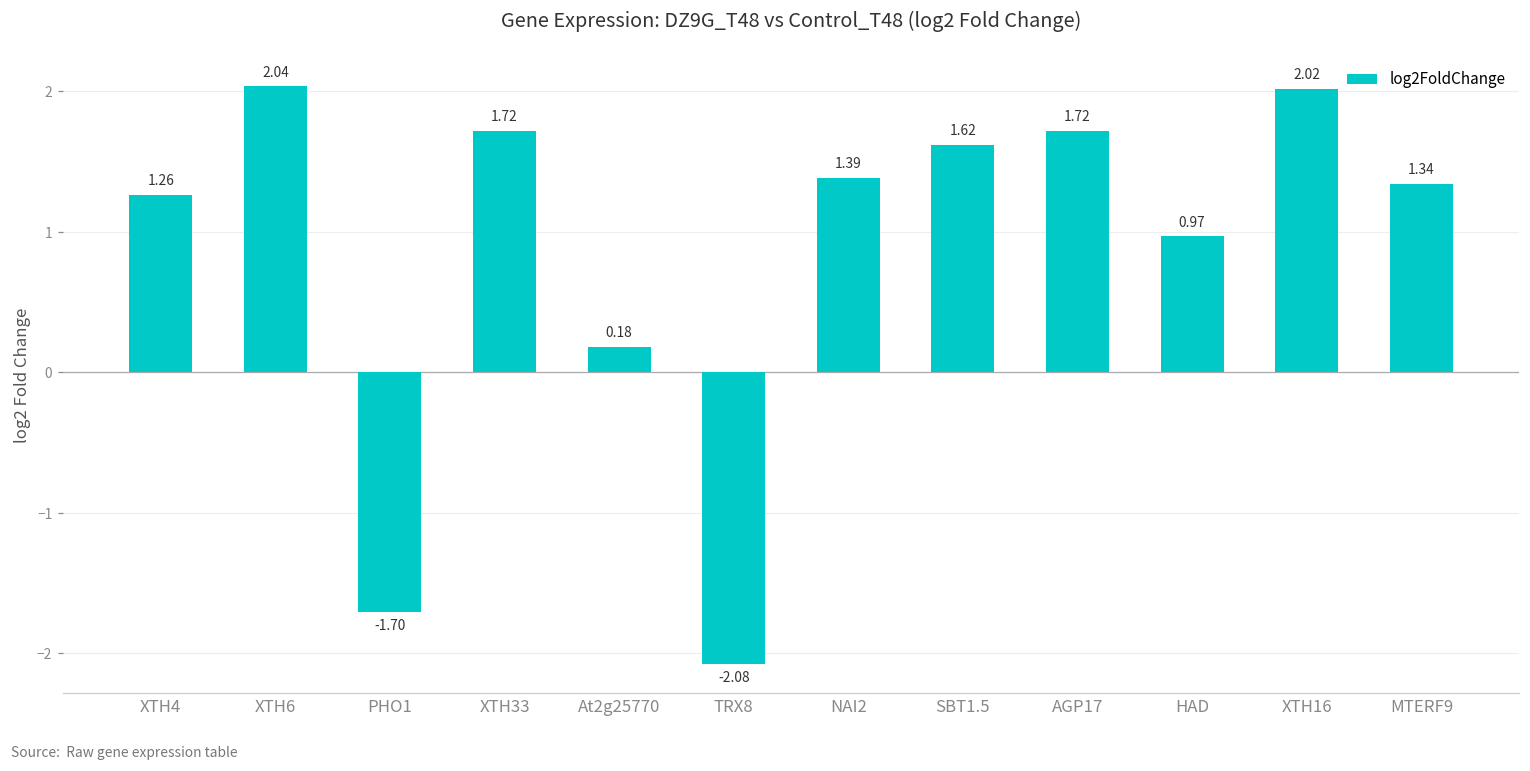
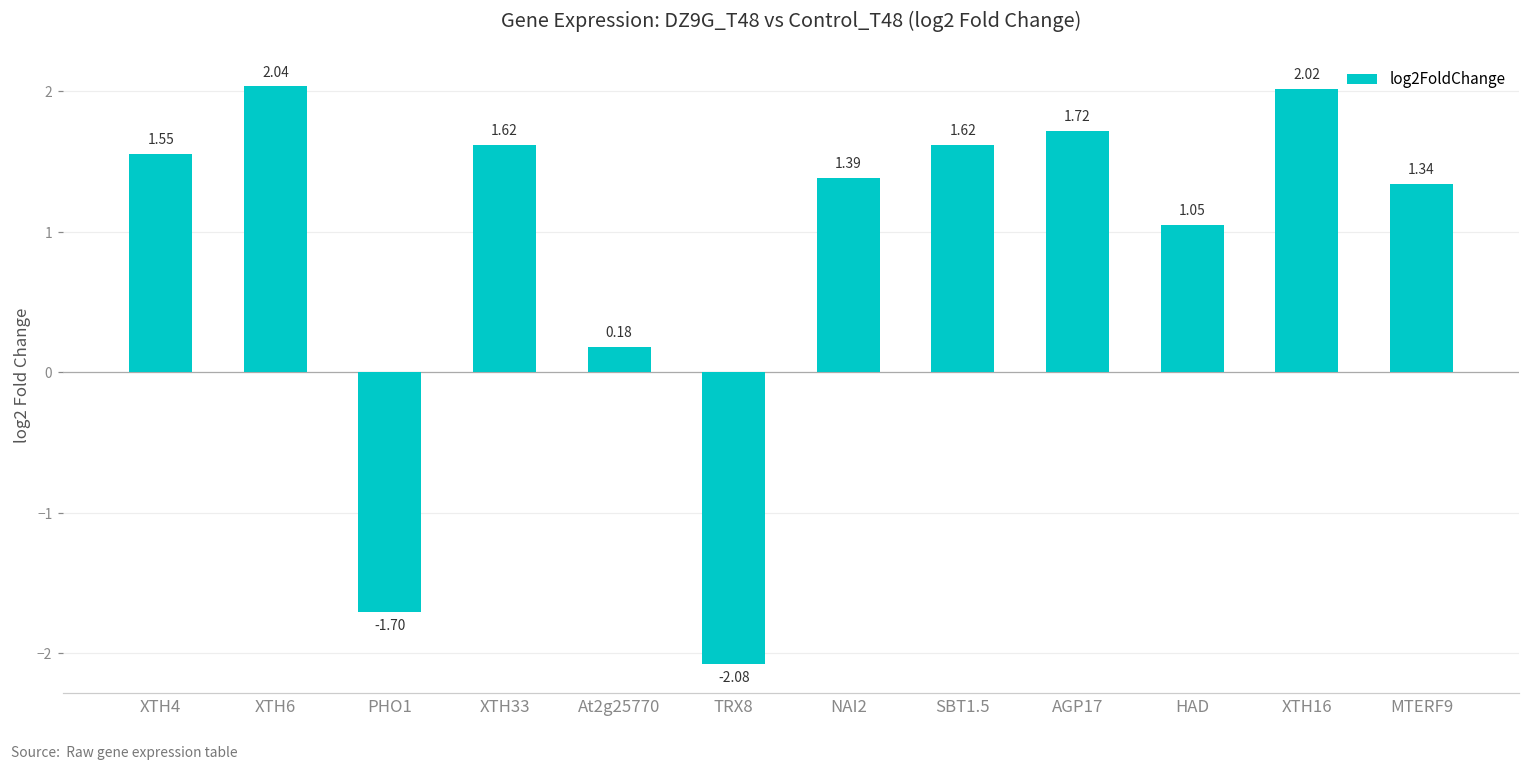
  {
-   "XTH4": 1.26,
+   "XTH4": 1.55,
    "XTH6": 2.04,
    "PHO1": -1.70,
-   "XTH33": 1.72,
+   "XTH33": 1.62,
    "At2g25770": 0.18,
    "TRX8": -2.08,
    "NAI2": 1.39,
    "SBT1.5": 1.62,
    "AGP17": 1.72,
-   "HAD": 0.97,
+   "HAD": 1.05,
    "XTH16": 2.02,
    "MTERF9": 1.34
  }
